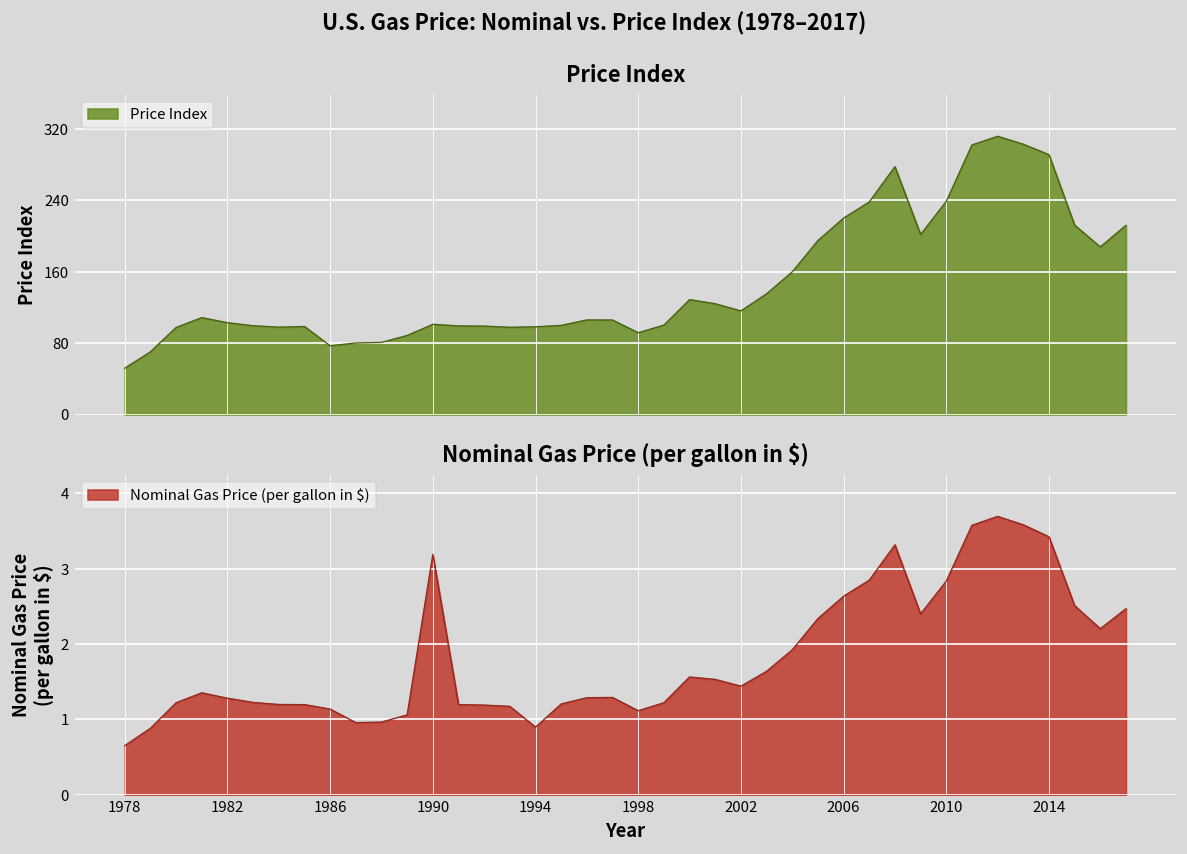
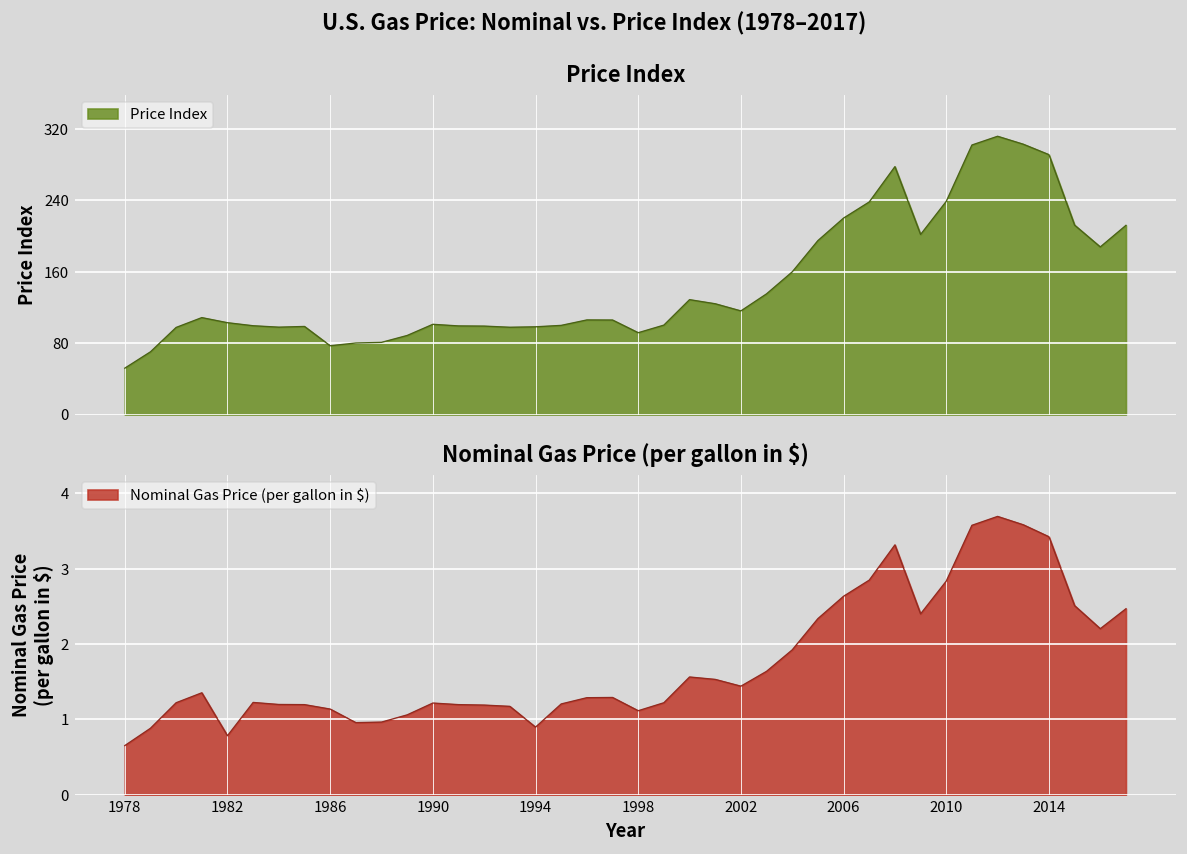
  {
    "Nominal Gas Price (per gallon in $)": {
      "1978": 0.7,
-     "1982": 1.3,
+     "1982": 0.8,
      "1986": 1.1,
-     "1990": 3.2,
+     "1990": 1.2,
      "1994": 0.9,
      "1998": 1.1,
      "2002": 1.4,
      "2006": 2.6,
      "2010": 2.8,
      "2014": 3.4
    }
  }
